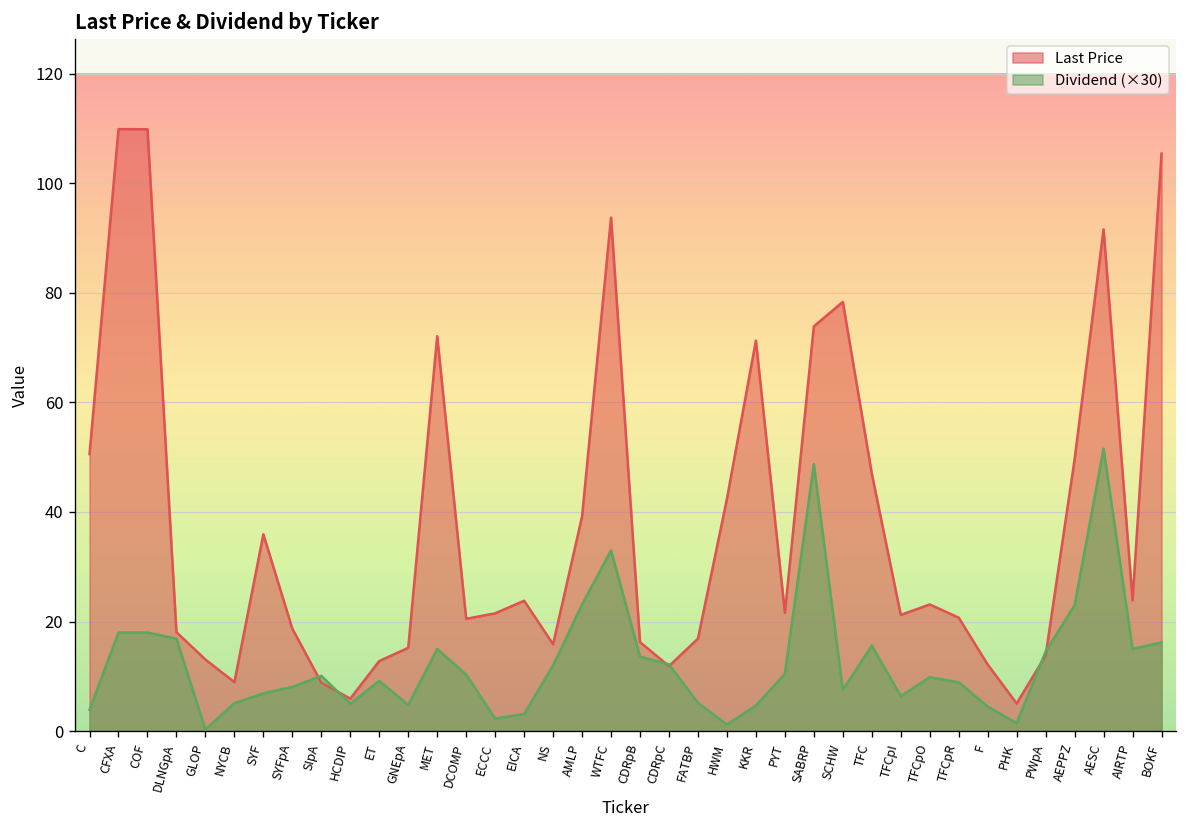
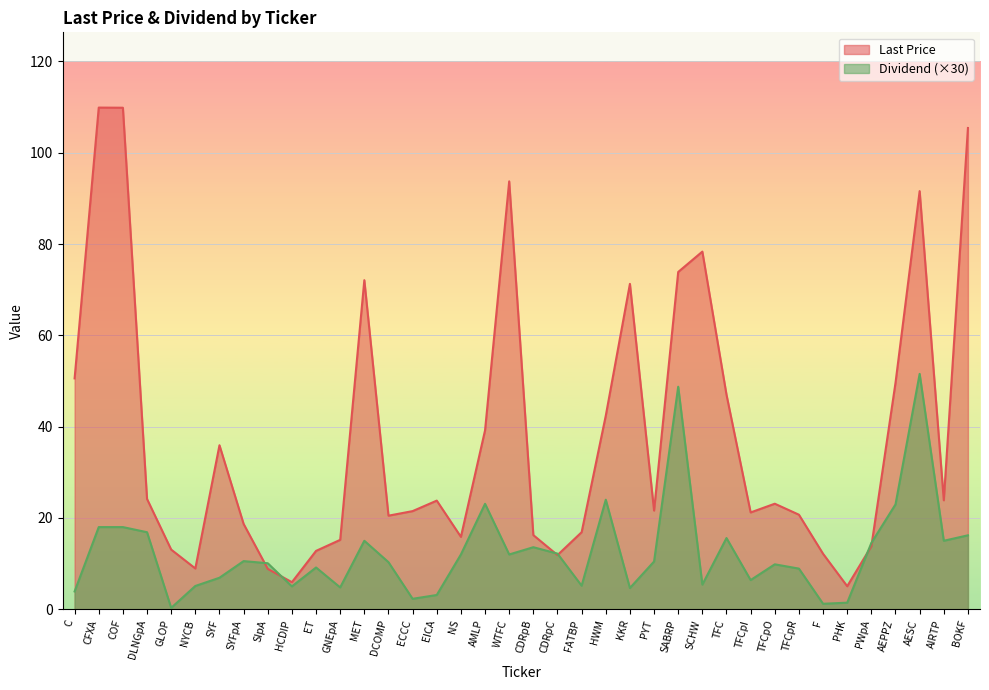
  {
    "Last Price": {
      "C": 51,
      "CFXA": 110,
      "COF": 110,
-     "DLNGpA": 18,
+     "DLNGpA": 24,
      "GLOP": 13,
      "NYCB": 9,
      "SYF": 36,
      "SYFpA": 19,
      "SIpA": 9,
      "HCDIP": 6,
      "ET": 13,
      "GNEpA": 15,
      "MET": 72,
      "DCOMP": 21,
      "ECCC": 22,
      "EICA": 24,
      "NS": 16,
      "AMLP": 39,
      "WTFC": 94,
      "CDRpB": 16,
      "FATBP": 17,
      "HWM": 42,
      "KKR": 71,
      "PYT": 22,
      "SABRP": 74,
      "SCHW": 78,
      "TFC": 47,
      "TFCpI": 21,
      "TFCpO": 23,
      "TFCpR": 21,
      "F": 12,
      "PHK": 5,
      "PWpA": 14,
      "AEPPZ": 50,
      "AESC": 92,
      "AIRTP": 24,
      "BOKF": 105
    },
    "Dividend (×30)": {
      "C": 4,
      "CFXA": 18,
      "COF": 18,
      "DLNGpA": 17,
      "GLOP": 0,
      "NYCB": 5,
      "SYF": 7,
-     "SYFpA": 8,
+     "SYFpA": 11,
      "SIpA": 10,
      "HCDIP": 5,
      "ET": 9,
      "GNEpA": 5,
      "MET": 15,
      "DCOMP": 10,
      "ECCC": 2,
      "EICA": 3,
      "NS": 12,
      "AMLP": 23,
-     "WTFC": 33,
+     "WTFC": 12,
      "CDRpB": 14,
      "FATBP": 5,
-     "HWM": 1,
+     "HWM": 24,
      "KKR": 5,
      "PYT": 10,
      "SABRP": 49,
-     "SCHW": 8,
+     "SCHW": 5,
      "TFC": 16,
      "TFCpI": 6,
      "TFCpO": 10,
      "TFCpR": 9,
-     "F": 5,
+     "F": 1,
      "PHK": 1,
      "PWpA": 15,
      "AEPPZ": 23,
      "AESC": 52,
      "AIRTP": 15,
      "BOKF": 16
    }
  }
